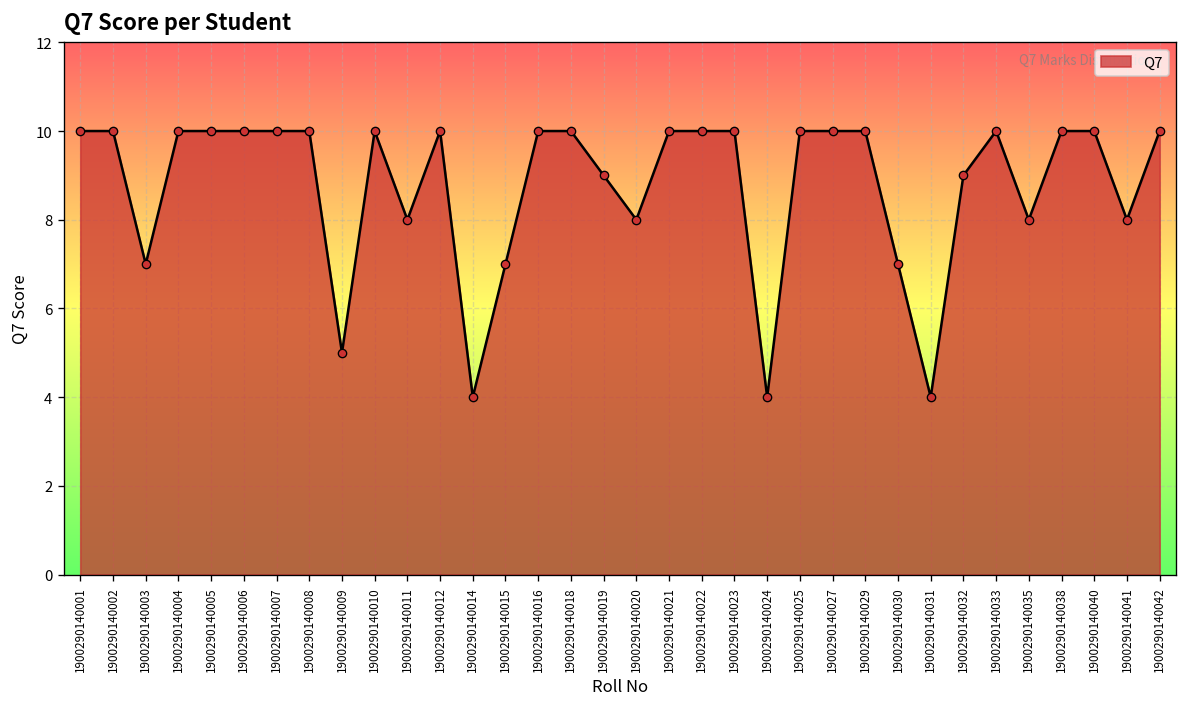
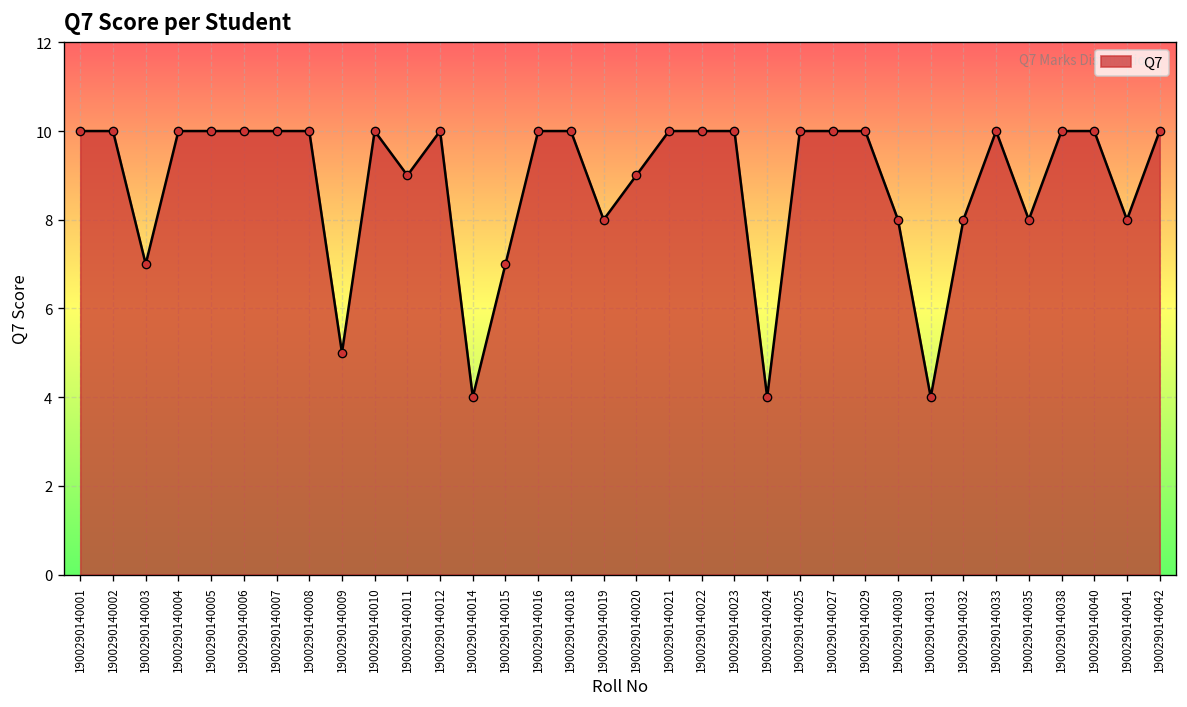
  {
    "1900290140001": 10,
    "1900290140002": 10,
    "1900290140003": 7,
    "1900290140004": 10,
    "1900290140005": 10,
    "1900290140006": 10,
    "1900290140007": 10,
    "1900290140008": 10,
    "1900290140009": 5,
    "1900290140010": 10,
-   "1900290140011": 8,
+   "1900290140011": 9,
    "1900290140012": 10,
    "1900290140014": 4,
    "1900290140015": 7,
    "1900290140016": 10,
    "1900290140018": 10,
-   "1900290140019": 9,
-   "1900290140020": 8,
+   "1900290140019": 8,
+   "1900290140020": 9,
    "1900290140021": 10,
    "1900290140022": 10,
    "1900290140023": 10,
    "1900290140024": 4,
    "1900290140025": 10,
    "1900290140027": 10,
    "1900290140029": 10,
-   "1900290140030": 7,
+   "1900290140030": 8,
    "1900290140031": 4,
-   "1900290140032": 9,
+   "1900290140032": 8,
    "1900290140033": 10,
    "1900290140035": 8,
    "1900290140038": 10,
    "1900290140040": 10,
    "1900290140041": 8,
    "1900290140042": 10
  }
